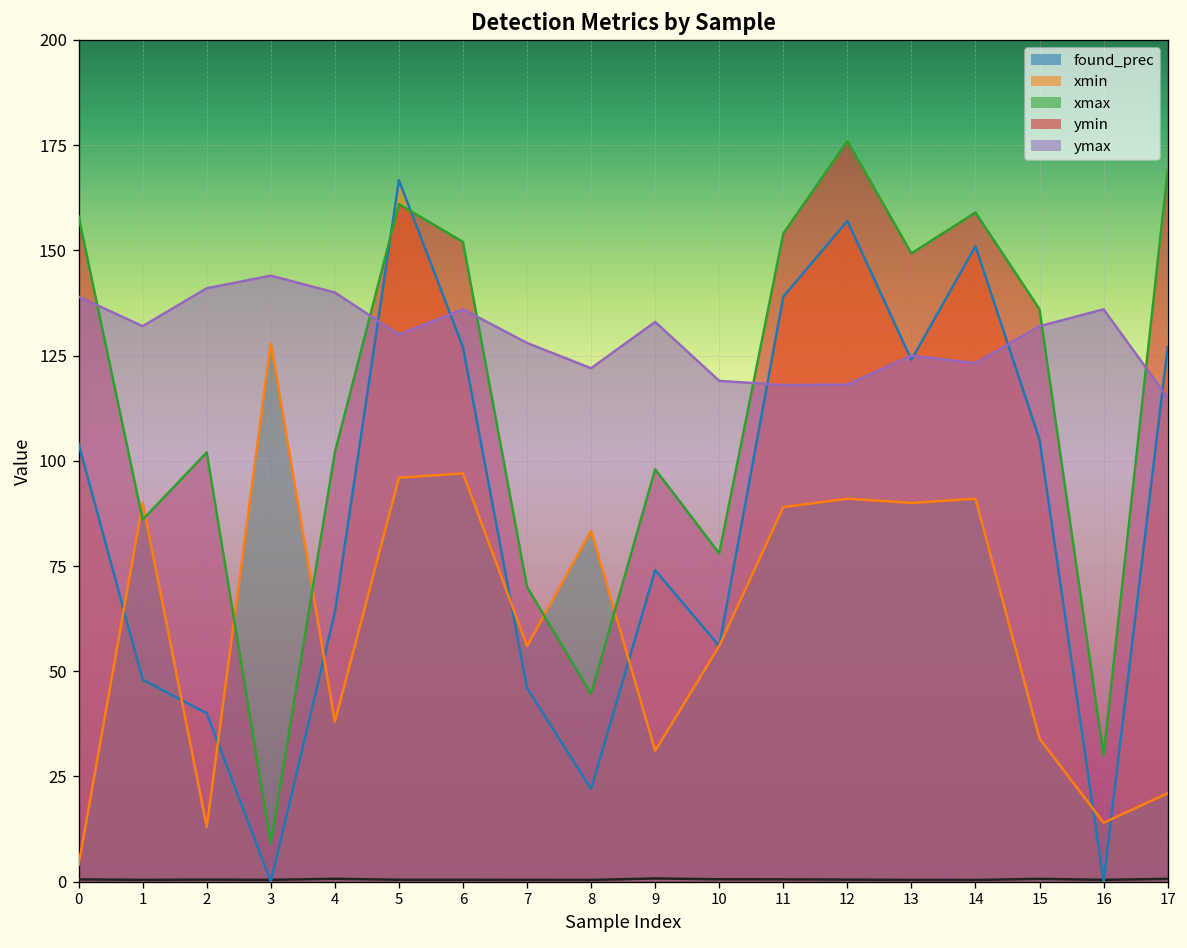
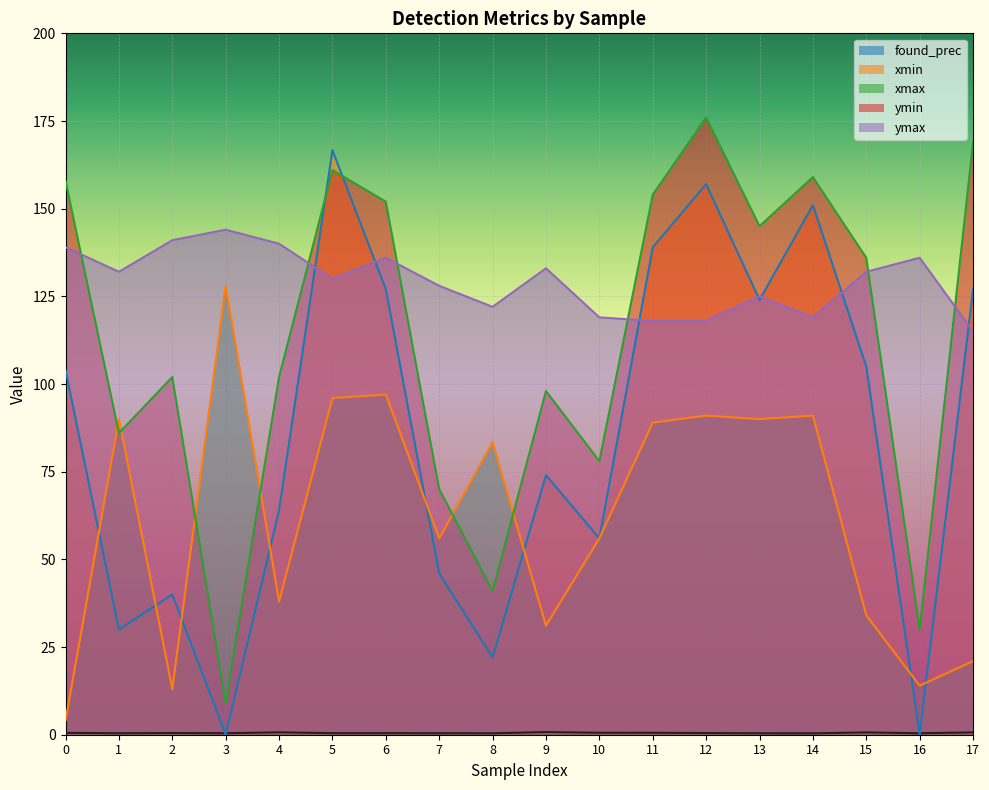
  {
    "found_prec": {
      "0": 1,
      "1": 0,
      "2": 0,
      "4": 1,
      "5": 0,
      "6": 0,
      "7": 0,
      "8": 0,
      "9": 1,
      "10": 1,
      "11": 1,
      "12": 0,
      "13": 0,
      "14": 0,
      "15": 1,
      "17": 1
    },
    "xmin": {
      "0": 104,
-     "1": 48,
+     "1": 30,
      "2": 40,
      "4": 64,
      "5": 167,
      "6": 127,
      "7": 46,
      "8": 22,
      "9": 74,
      "11": 139,
      "12": 157,
      "13": 124,
      "14": 151,
      "15": 105,
      "17": 127
    },
    "xmax": {
      "0": 4,
      "1": 90,
      "2": 13,
      "3": 128,
      "4": 38,
      "5": 96,
      "6": 97,
      "7": 56,
      "8": 83,
      "9": 31,
      "11": 89,
      "12": 91,
      "13": 90,
      "14": 91,
      "15": 34,
      "16": 14,
      "17": 21
    },
    "ymin": {
      "0": 158,
      "1": 86,
      "2": 102,
      "3": 9,
      "4": 102,
      "5": 161,
      "6": 152,
      "7": 70,
-     "8": 45,
+     "8": 41,
      "9": 98,
      "10": 78,
      "11": 154,
      "12": 176,
-     "13": 149,
+     "13": 145,
      "14": 159,
      "15": 136,
      "16": 30,
      "17": 169
    },
    "ymax": {
      "0": 139,
      "1": 132,
      "2": 141,
      "3": 144,
      "4": 140,
      "5": 130,
      "6": 136,
      "7": 128,
      "8": 122,
      "9": 133,
      "10": 119,
      "11": 118,
      "12": 118,
      "13": 125,
-     "14": 123,
+     "14": 119,
      "15": 132,
      "16": 136,
      "17": 115
    }
  }
